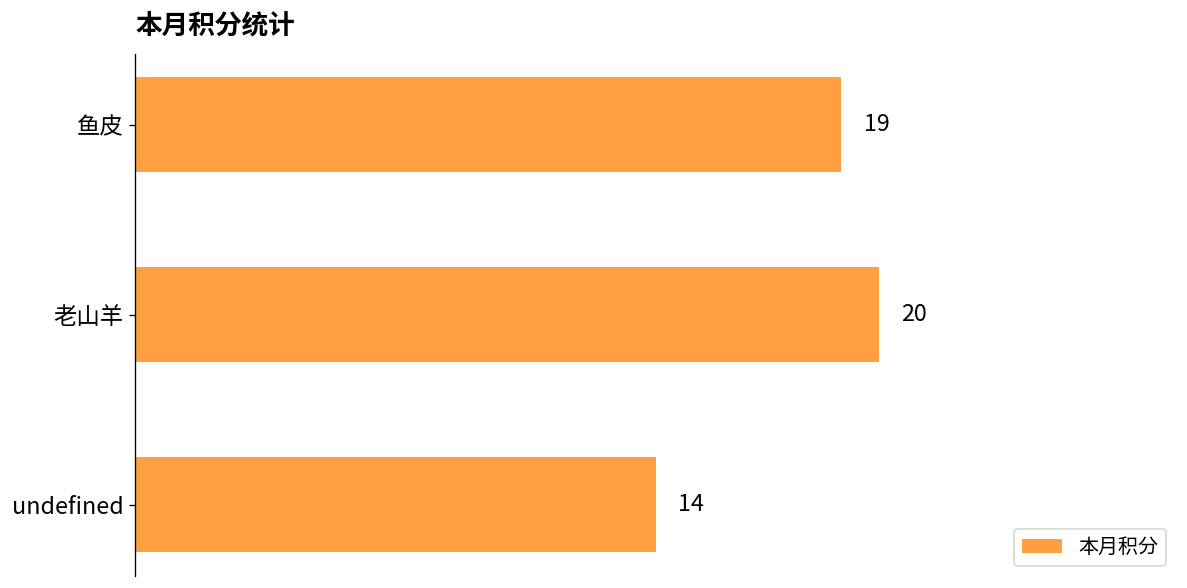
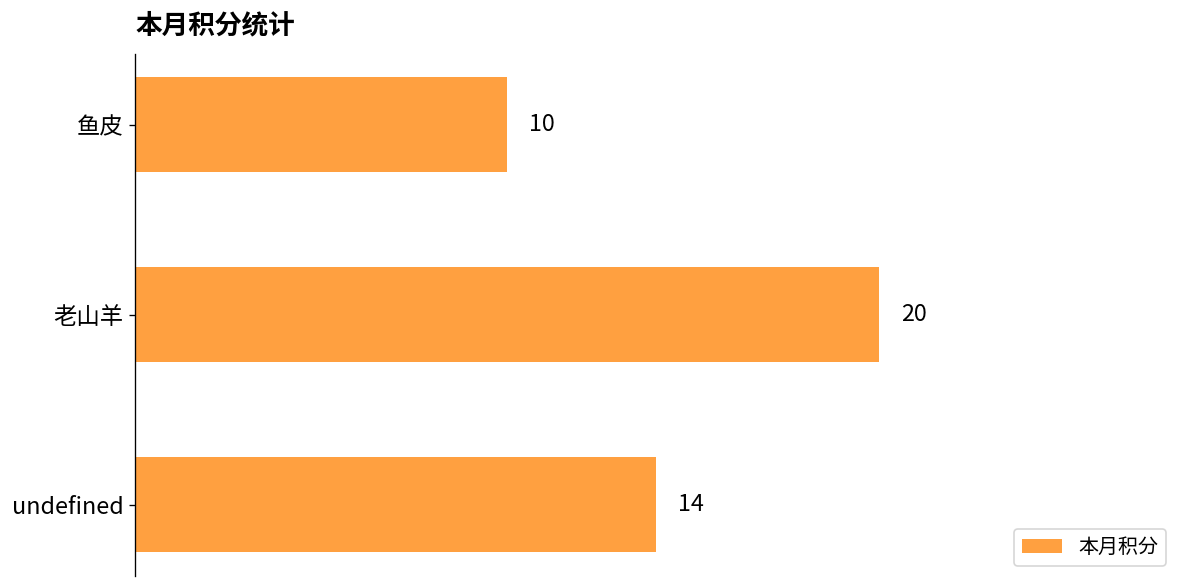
  {
-   "鱼皮": 19,
+   "鱼皮": 10,
    "老山羊": 20,
    "undefined": 14
  }
